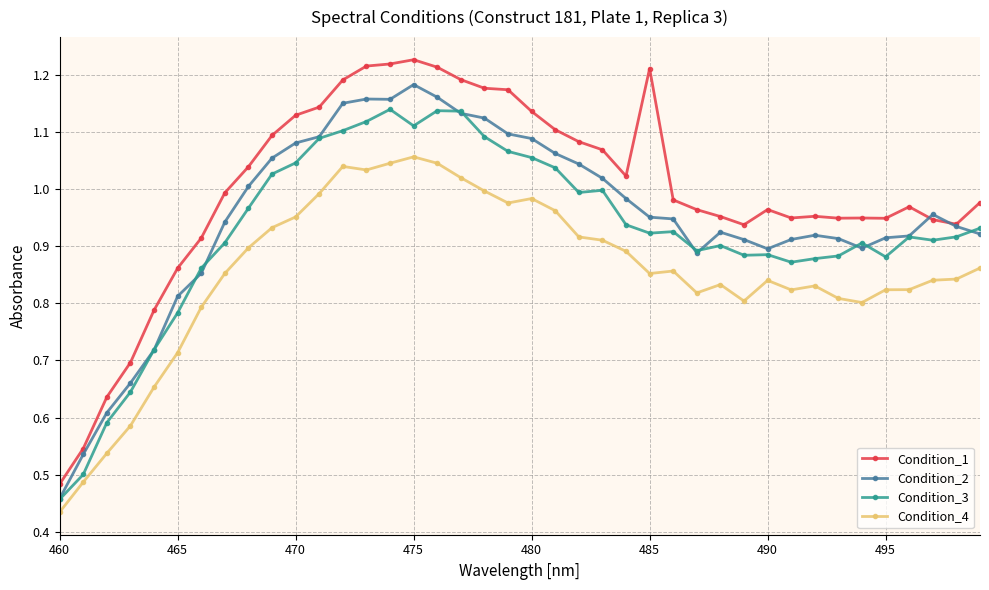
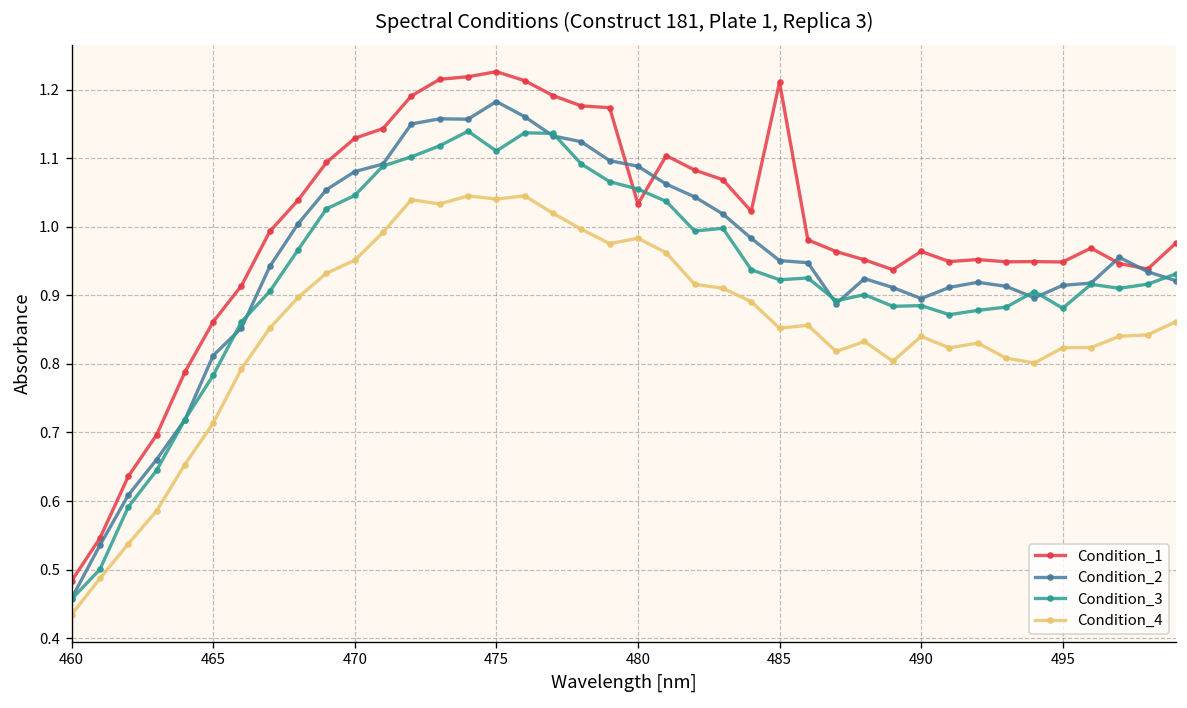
  {
    "Condition_1": {
      "460": 0.48,
      "465": 0.86,
      "470": 1.13,
      "475": 1.23,
-     "480": 1.14,
+     "480": 1.03,
      "485": 1.21,
      "490": 0.96,
      "495": 0.95
    },
    "Condition_4": {
      "460": 0.43,
      "465": 0.71,
      "470": 0.95,
-     "475": 1.06,
+     "475": 1.04,
      "480": 0.98,
      "485": 0.85,
      "490": 0.84,
      "495": 0.82
    }
  }
